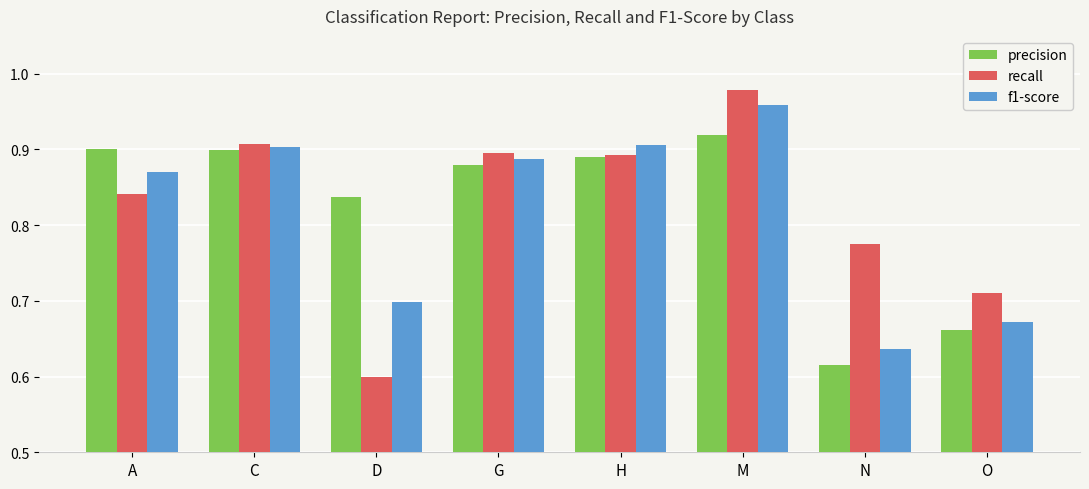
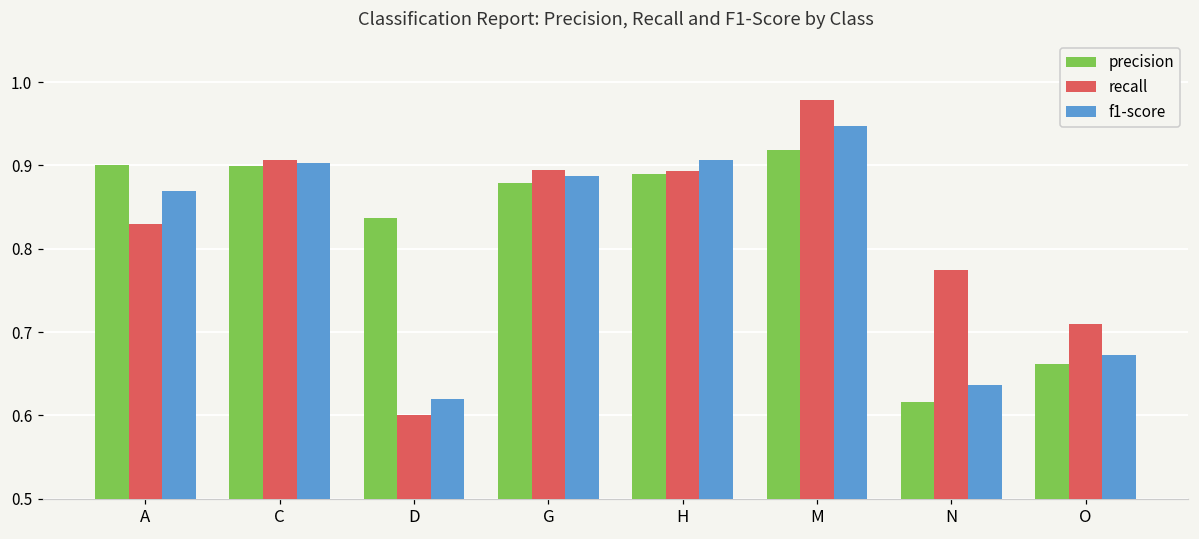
  {
    "precision": {
      "A": 0.90,
      "C": 0.90,
      "D": 0.84,
      "G": 0.88,
      "H": 0.89,
      "M": 0.92,
      "N": 0.62,
      "O": 0.66
    },
    "recall": {
-     "A": 0.84,
+     "A": 0.83,
      "C": 0.91,
      "D": 0.60,
      "G": 0.89,
      "H": 0.89,
      "M": 0.98,
      "N": 0.78,
      "O": 0.71
    },
    "f1-score": {
      "A": 0.87,
      "C": 0.90,
-     "D": 0.70,
+     "D": 0.62,
      "G": 0.89,
      "H": 0.91,
-     "M": 0.96,
+     "M": 0.95,
      "N": 0.64,
      "O": 0.67
    }
  }
